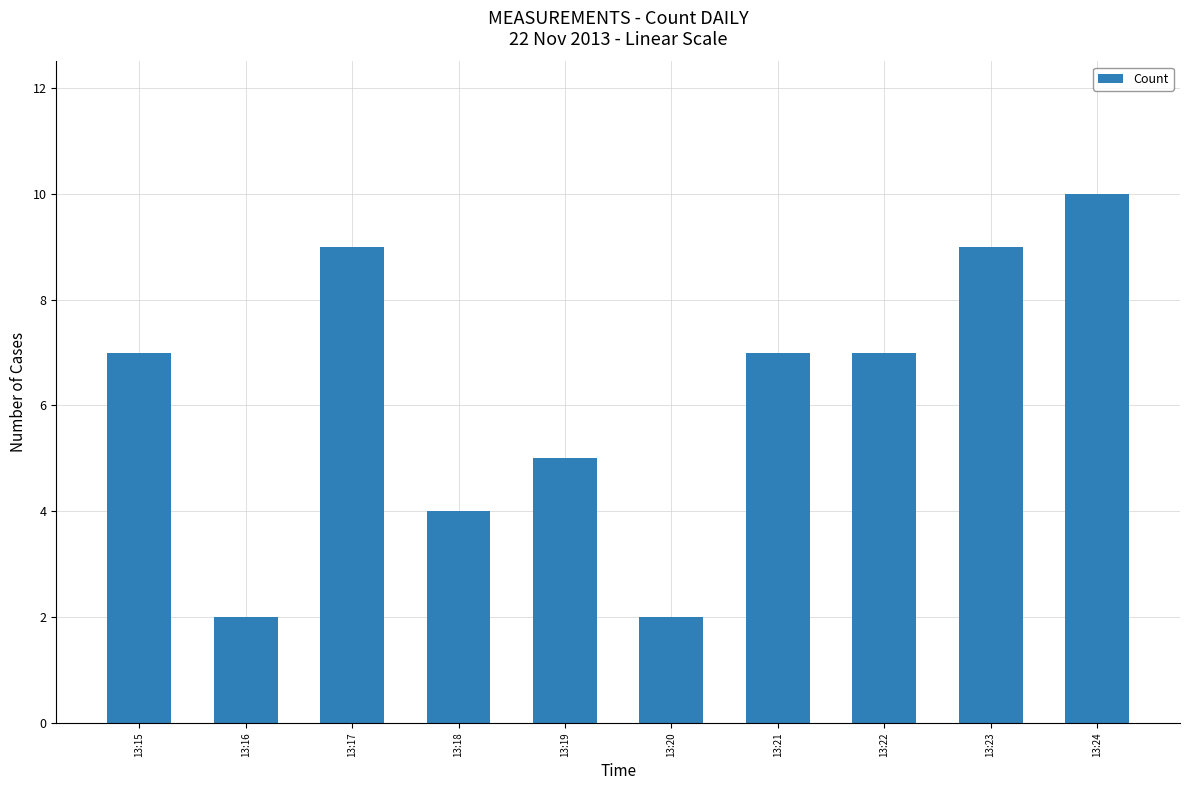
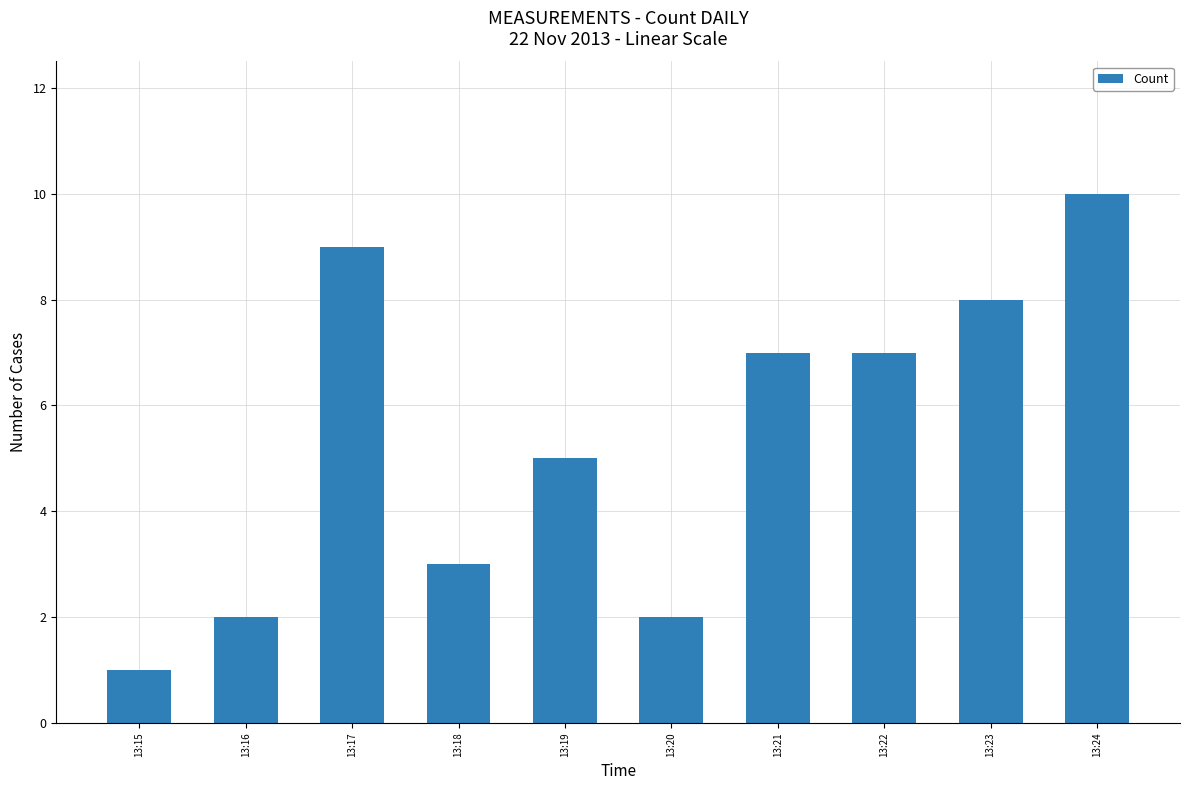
  {
-   "13:15": 7,
+   "13:15": 1,
    "13:16": 2,
    "13:17": 9,
-   "13:18": 4,
+   "13:18": 3,
    "13:19": 5,
    "13:20": 2,
    "13:21": 7,
    "13:22": 7,
-   "13:23": 9,
+   "13:23": 8,
    "13:24": 10
  }
